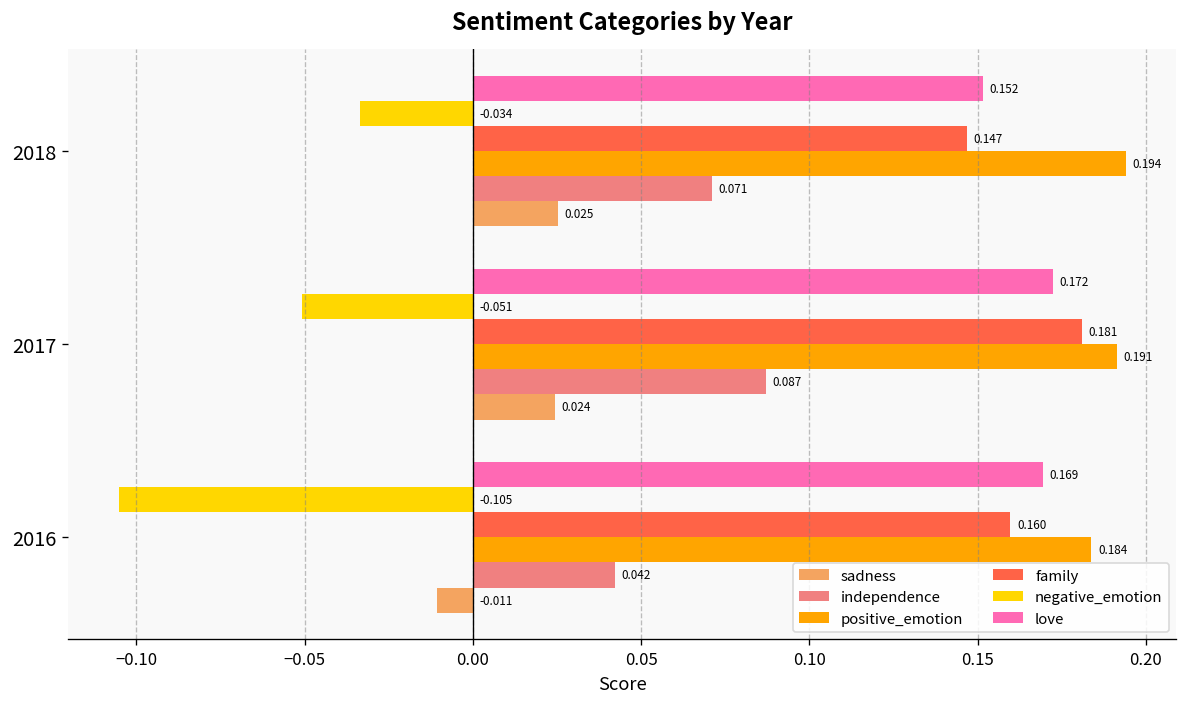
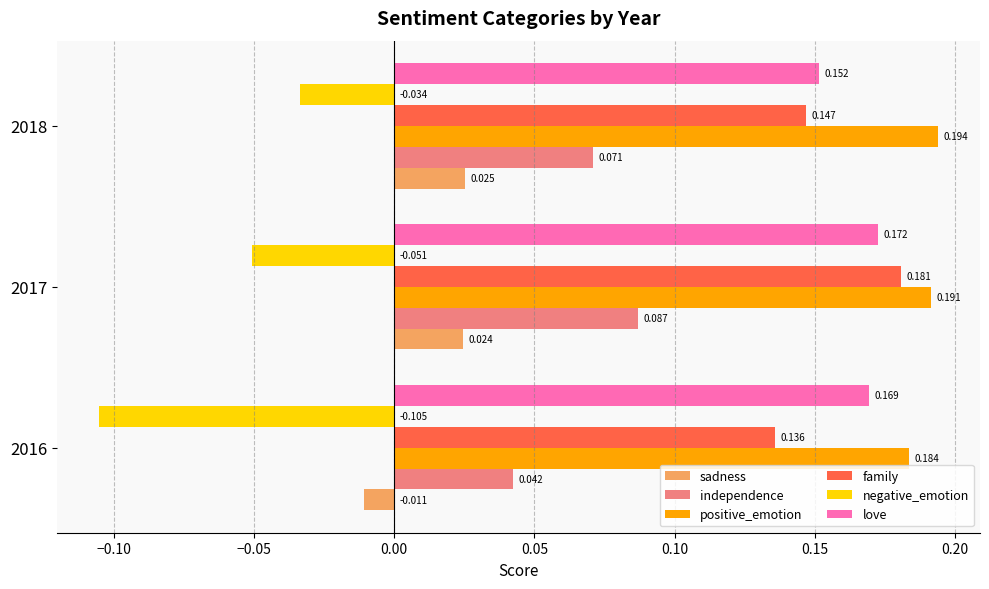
  {
    "family": {
      "2018": 0.147,
      "2017": 0.181,
-     "2016": 0.160
+     "2016": 0.136
    }
  }
